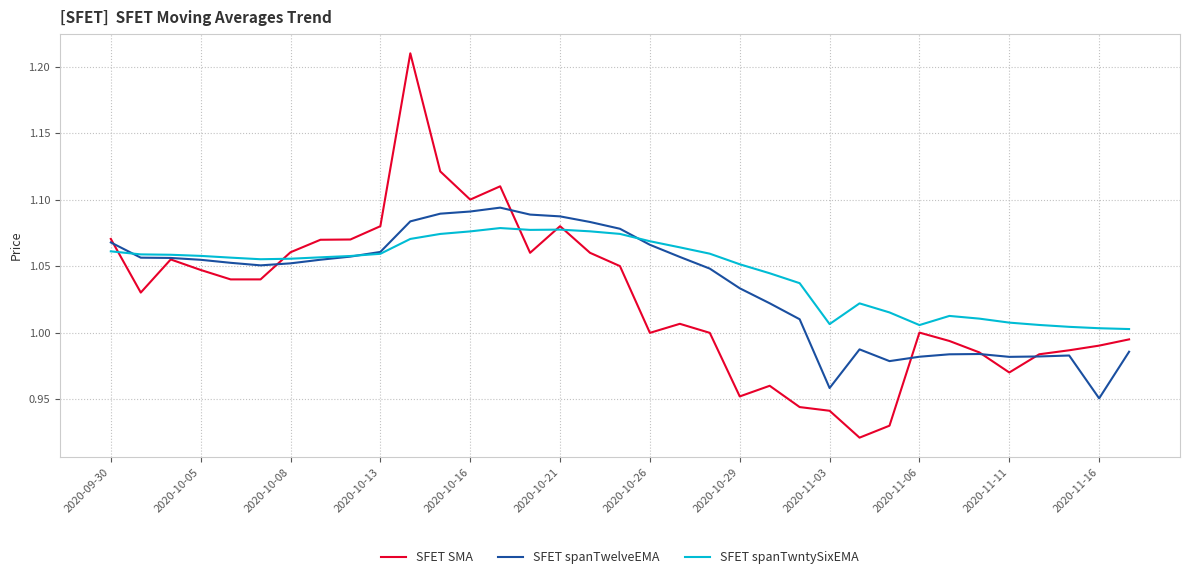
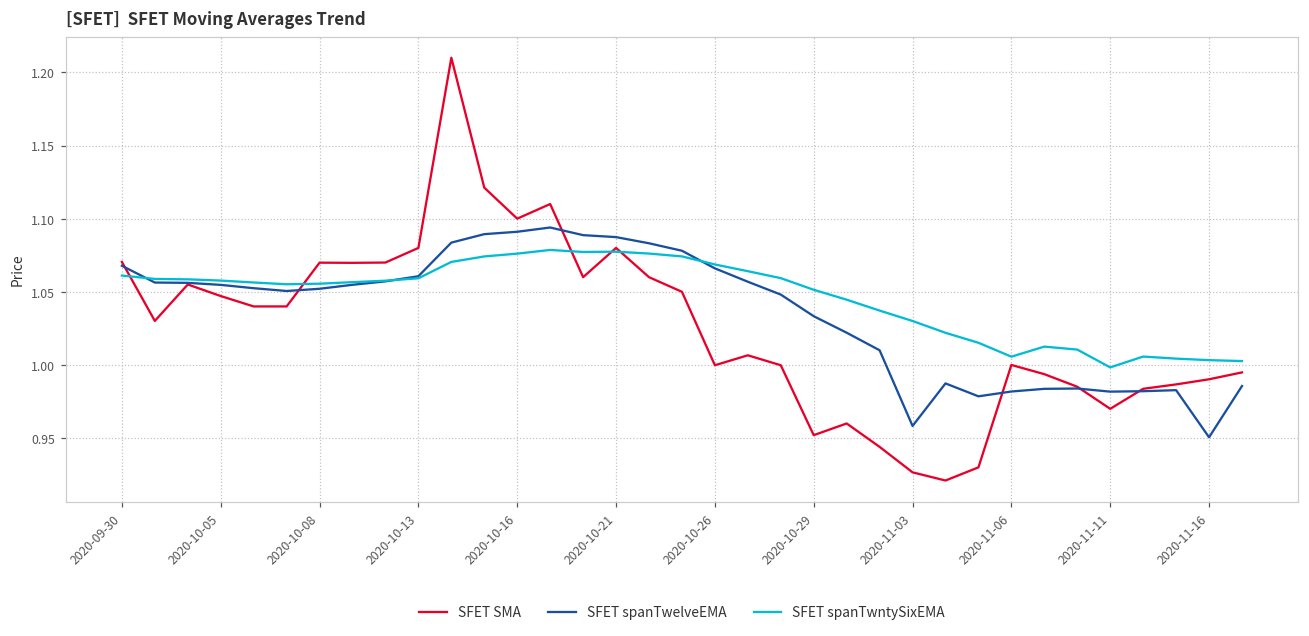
  {
    "SFET SMA": {
      "2020-09-30": 1.070,
      "2020-10-05": 1.047,
-     "2020-10-08": 1.060,
+     "2020-10-08": 1.070,
      "2020-10-13": 1.080,
      "2020-10-16": 1.100,
      "2020-10-21": 1.080,
      "2020-10-26": 1.000,
      "2020-10-29": 0.952,
-     "2020-11-03": 0.941,
+     "2020-11-03": 0.927,
      "2020-11-06": 1.000,
      "2020-11-11": 0.970,
      "2020-11-16": 0.990
    },
    "SFET spanTwelveEMA": {
      "2020-09-30": 1.068,
      "2020-10-05": 1.055,
      "2020-10-08": 1.052,
      "2020-10-16": 1.091,
      "2020-10-21": 1.087,
      "2020-10-26": 1.066,
      "2020-10-29": 1.033,
      "2020-11-03": 0.958,
      "2020-11-06": 0.982,
      "2020-11-11": 0.982,
      "2020-11-16": 0.951
    },
    "SFET spanTwntySixEMA": {
      "2020-09-30": 1.061,
      "2020-10-05": 1.058,
      "2020-10-08": 1.056,
      "2020-10-16": 1.076,
      "2020-10-21": 1.077,
      "2020-10-26": 1.069,
      "2020-10-29": 1.051,
-     "2020-11-03": 1.006,
+     "2020-11-03": 1.030,
      "2020-11-06": 1.006,
-     "2020-11-11": 1.007,
+     "2020-11-11": 0.998,
      "2020-11-16": 1.003
    }
  }
